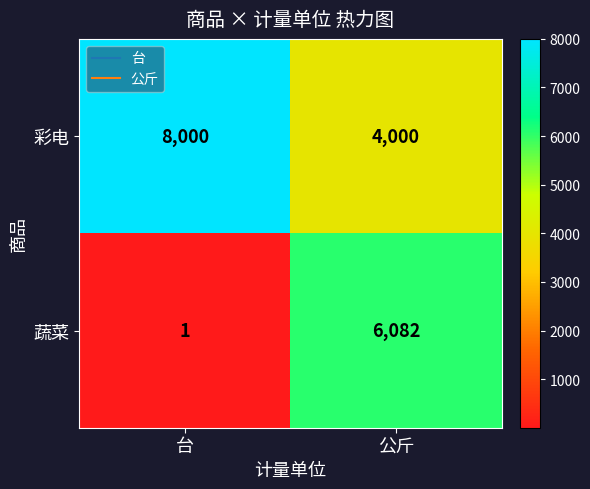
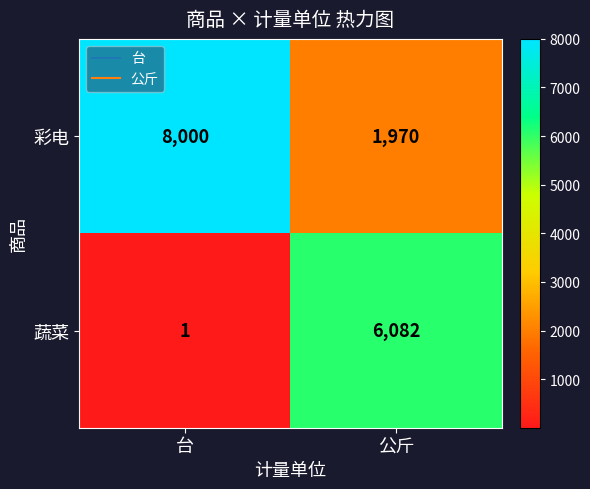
  {
    "彩电": {
      "台": "8,000",
-     "公斤": "4,000"
+     "公斤": "1,970"
    },
    "蔬菜": {
      "台": "1",
      "公斤": "6,082"
    }
  }
